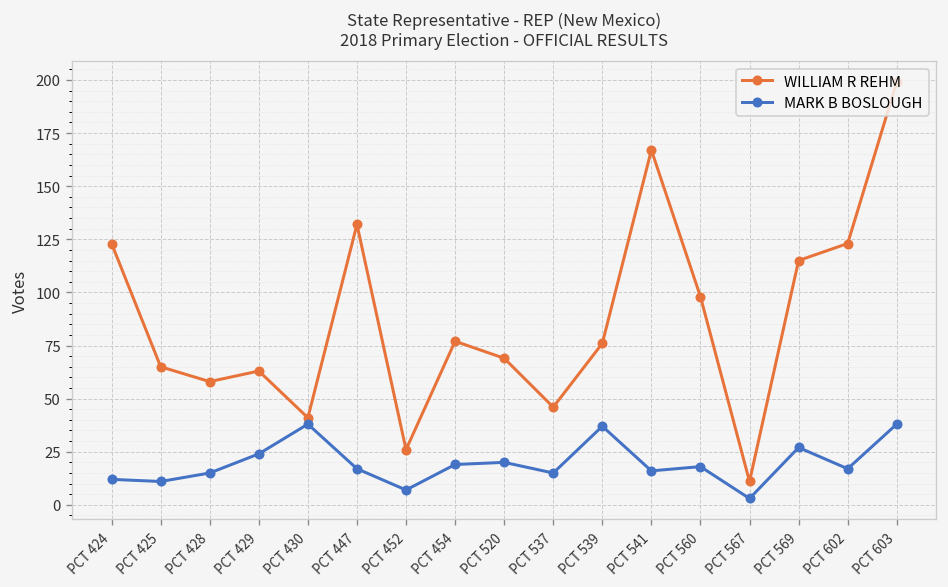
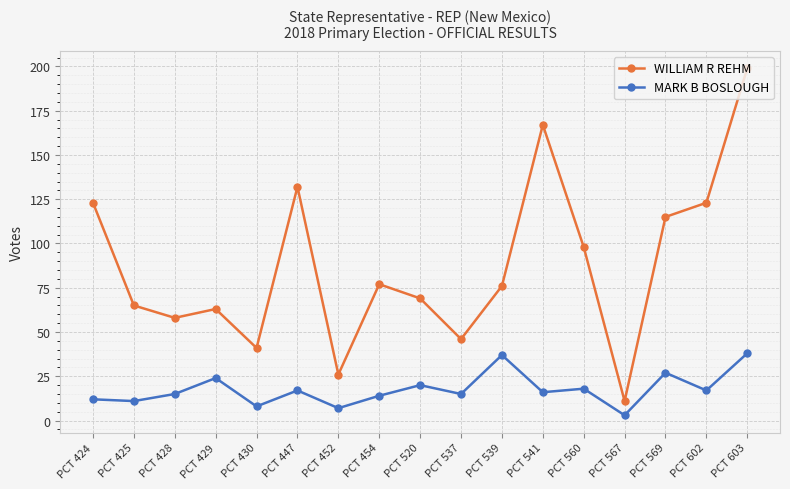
  {
    "WILLIAM R REHM": {
      "PCT 424": 123,
      "PCT 425": 65,
      "PCT 428": 58,
      "PCT 429": 63,
      "PCT 430": 41,
      "PCT 447": 132,
      "PCT 452": 26,
      "PCT 454": 77,
      "PCT 520": 69,
      "PCT 537": 46,
      "PCT 539": 76,
      "PCT 541": 167,
      "PCT 560": 98,
      "PCT 567": 11,
      "PCT 569": 115,
      "PCT 602": 123
    },
    "MARK B BOSLOUGH": {
      "PCT 424": 12,
      "PCT 425": 11,
      "PCT 428": 15,
      "PCT 429": 24,
-     "PCT 430": 38,
+     "PCT 430": 8,
      "PCT 447": 17,
      "PCT 452": 7,
-     "PCT 454": 19,
+     "PCT 454": 14,
      "PCT 520": 20,
      "PCT 537": 15,
      "PCT 539": 37,
      "PCT 541": 16,
      "PCT 560": 18,
      "PCT 567": 3,
      "PCT 569": 27,
      "PCT 602": 17,
      "PCT 603": 38
    }
  }
